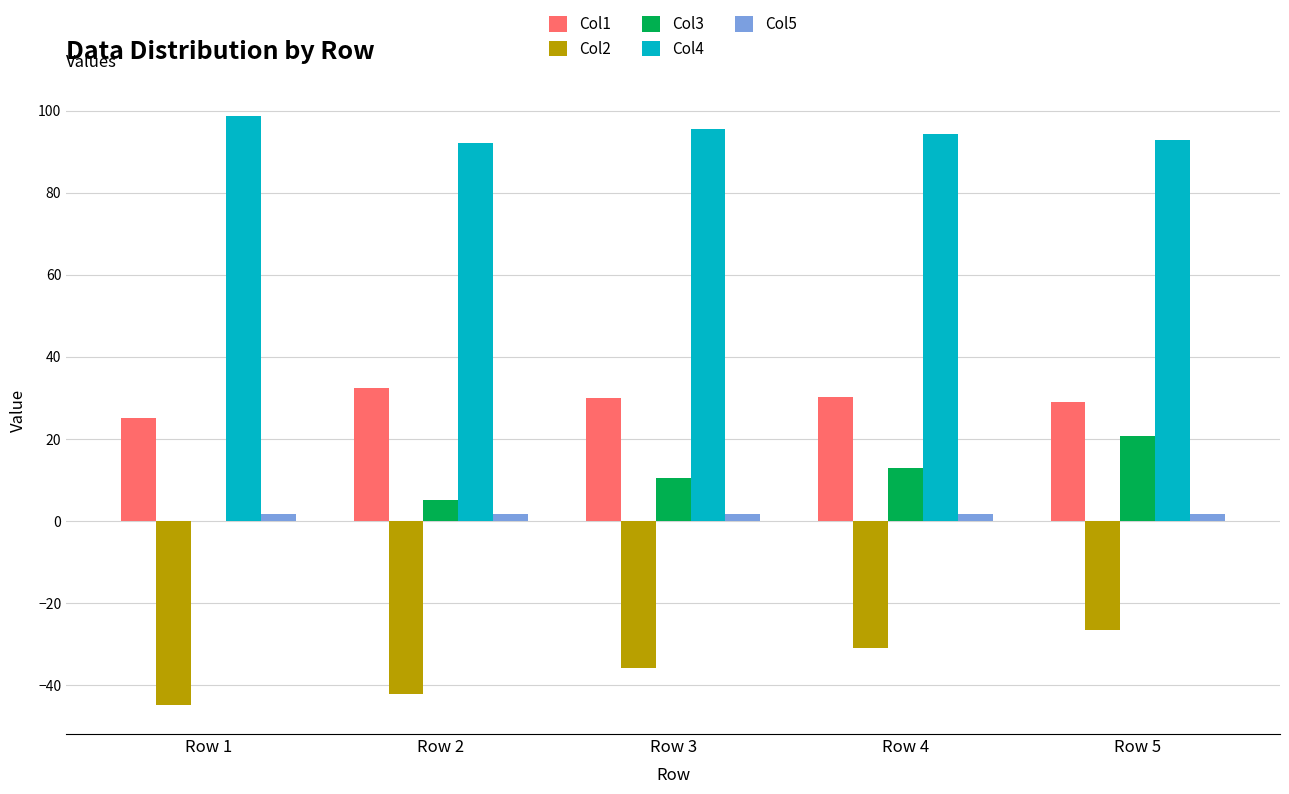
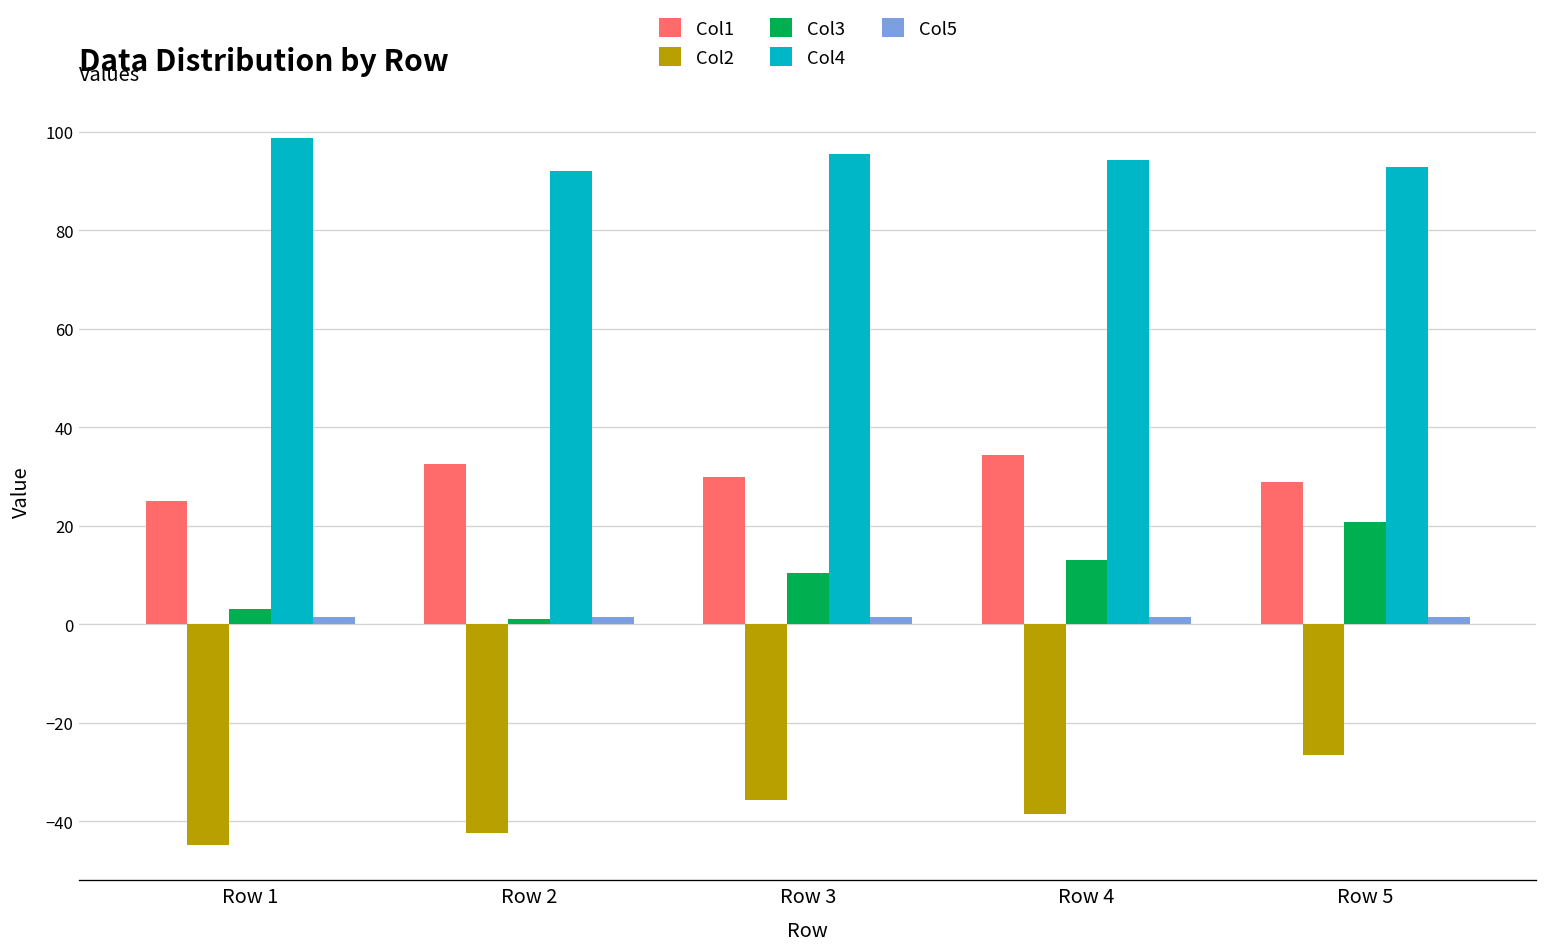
  {
    "Col1": {
      "Row 1": 25,
      "Row 2": 32,
      "Row 3": 30,
-     "Row 4": 30,
+     "Row 4": 34,
      "Row 5": 29
    },
    "Col2": {
      "Row 1": -45,
      "Row 2": -42,
      "Row 3": -36,
-     "Row 4": -31,
+     "Row 4": -39,
      "Row 5": -26
    },
    "Col3": {
-     "Row 1": 0,
-     "Row 2": 5,
+     "Row 1": 3,
+     "Row 2": 1,
      "Row 3": 10,
      "Row 4": 13,
      "Row 5": 21
    },
    "Col4": {
      "Row 1": 99,
      "Row 2": 92,
      "Row 3": 96,
      "Row 4": 94,
      "Row 5": 93
    },
    "Col5": {
      "Row 1": 2,
      "Row 2": 2,
      "Row 3": 2,
      "Row 4": 2,
      "Row 5": 2
    }
  }
